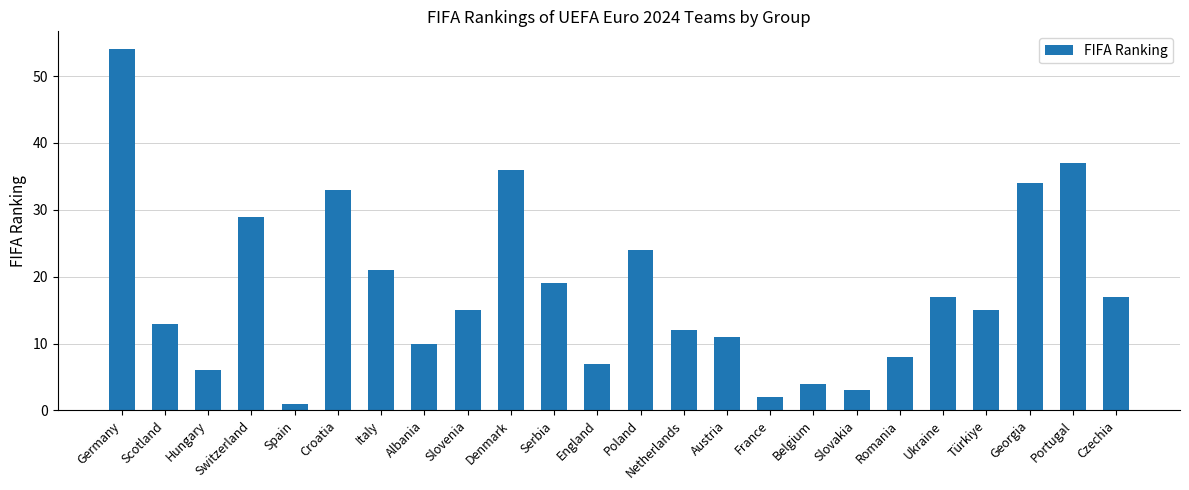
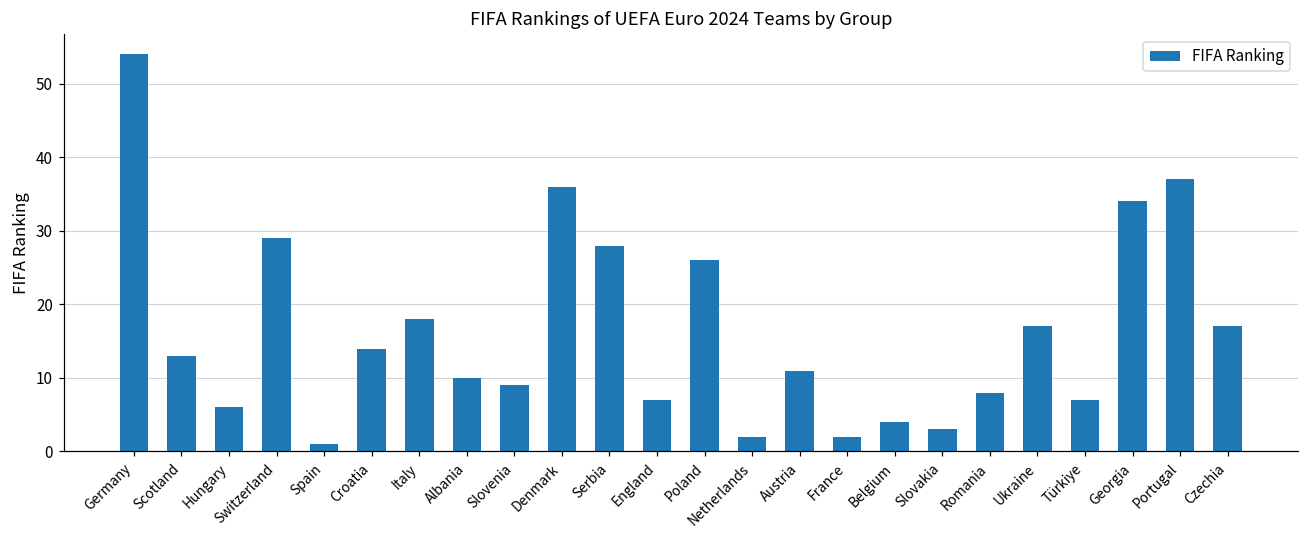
  {
    "Germany": 54,
    "Scotland": 13,
    "Hungary": 6,
    "Switzerland": 29,
    "Spain": 1,
-   "Croatia": 33,
-   "Italy": 21,
+   "Croatia": 14,
+   "Italy": 18,
    "Albania": 10,
-   "Slovenia": 15,
+   "Slovenia": 9,
    "Denmark": 36,
-   "Serbia": 19,
+   "Serbia": 28,
    "England": 7,
-   "Poland": 24,
-   "Netherlands": 12,
+   "Poland": 26,
+   "Netherlands": 2,
    "Austria": 11,
    "France": 2,
    "Belgium": 4,
    "Slovakia": 3,
    "Romania": 8,
    "Ukraine": 17,
-   "Türkiye": 15,
+   "Türkiye": 7,
    "Georgia": 34,
    "Portugal": 37,
    "Czechia": 17
  }
